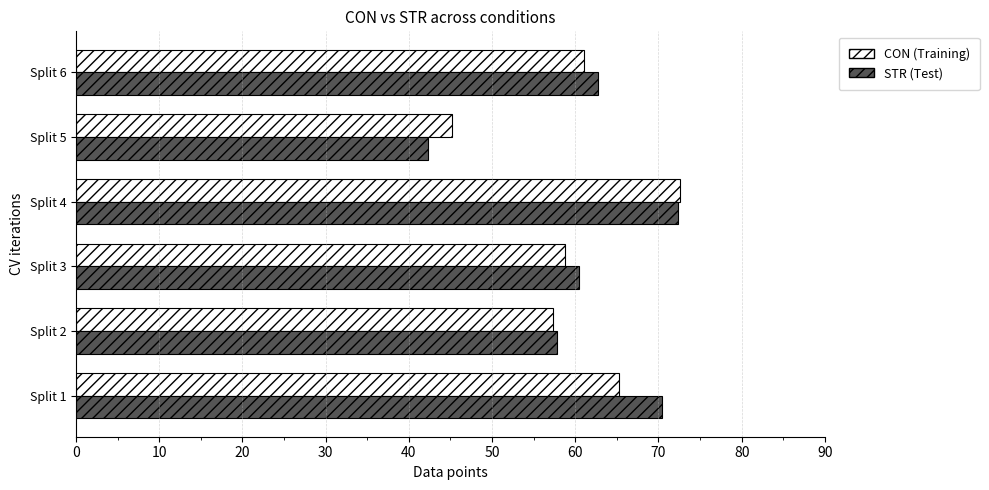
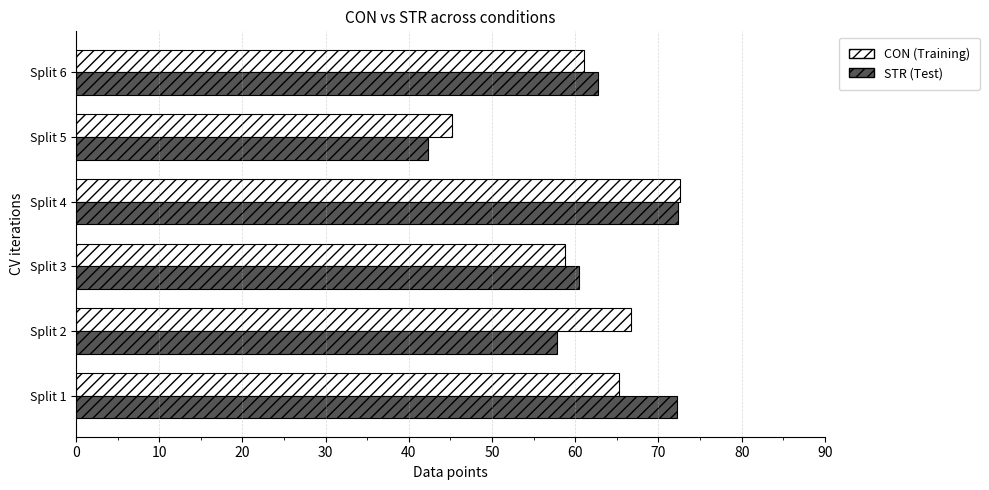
  {
    "CON (Training)": {
      "Split 6": 61,
      "Split 5": 45,
      "Split 4": 73,
      "Split 3": 59,
-     "Split 2": 57,
+     "Split 2": 67,
      "Split 1": 65
    },
    "STR (Test)": {
      "Split 6": 63,
      "Split 5": 42,
      "Split 4": 72,
      "Split 3": 60,
      "Split 2": 58,
-     "Split 1": 70
+     "Split 1": 72
    }
  }
